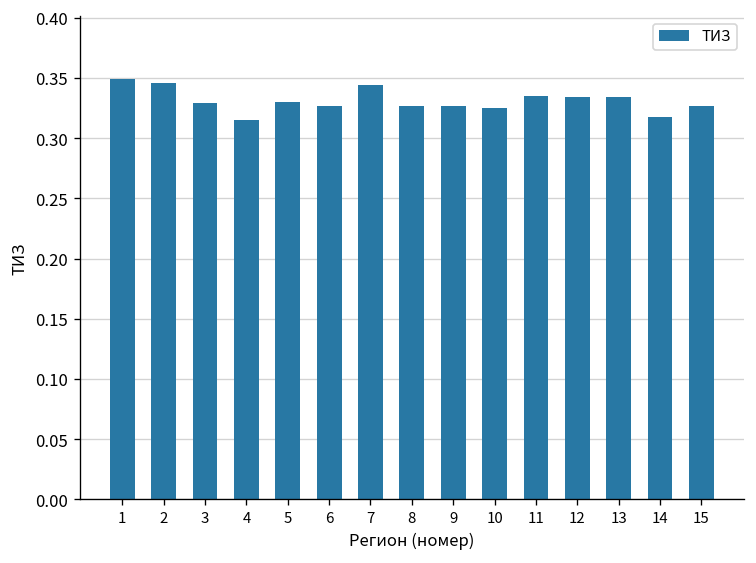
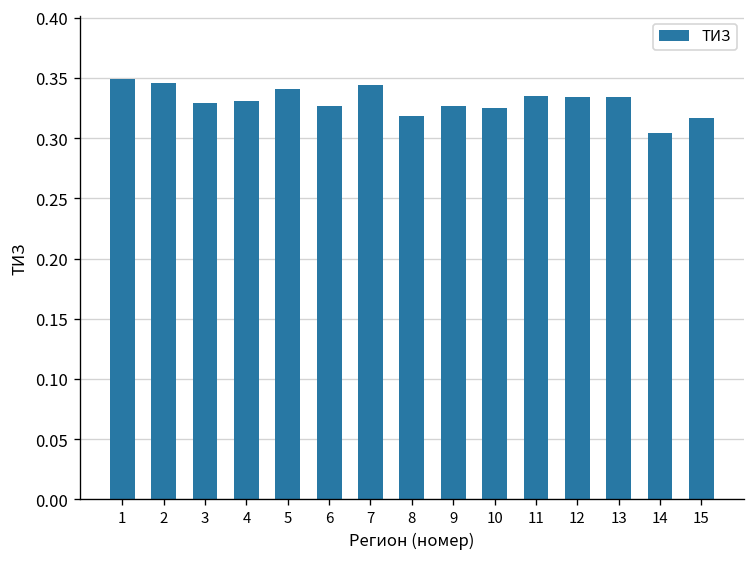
  {
    "1": 0.349,
    "2": 0.346,
    "3": 0.329,
-   "4": 0.315,
-   "5": 0.330,
+   "4": 0.331,
+   "5": 0.341,
    "6": 0.327,
    "7": 0.344,
-   "8": 0.327,
+   "8": 0.318,
    "9": 0.326,
    "10": 0.325,
    "11": 0.335,
    "12": 0.334,
    "13": 0.334,
-   "14": 0.317,
-   "15": 0.327
+   "14": 0.305,
+   "15": 0.317
  }
